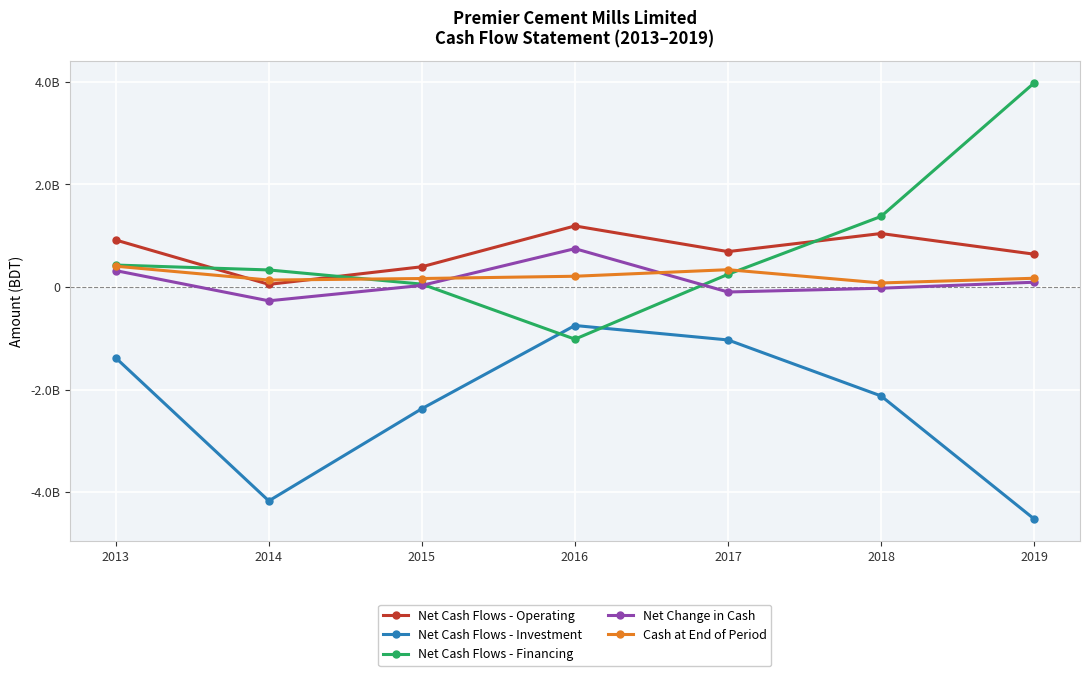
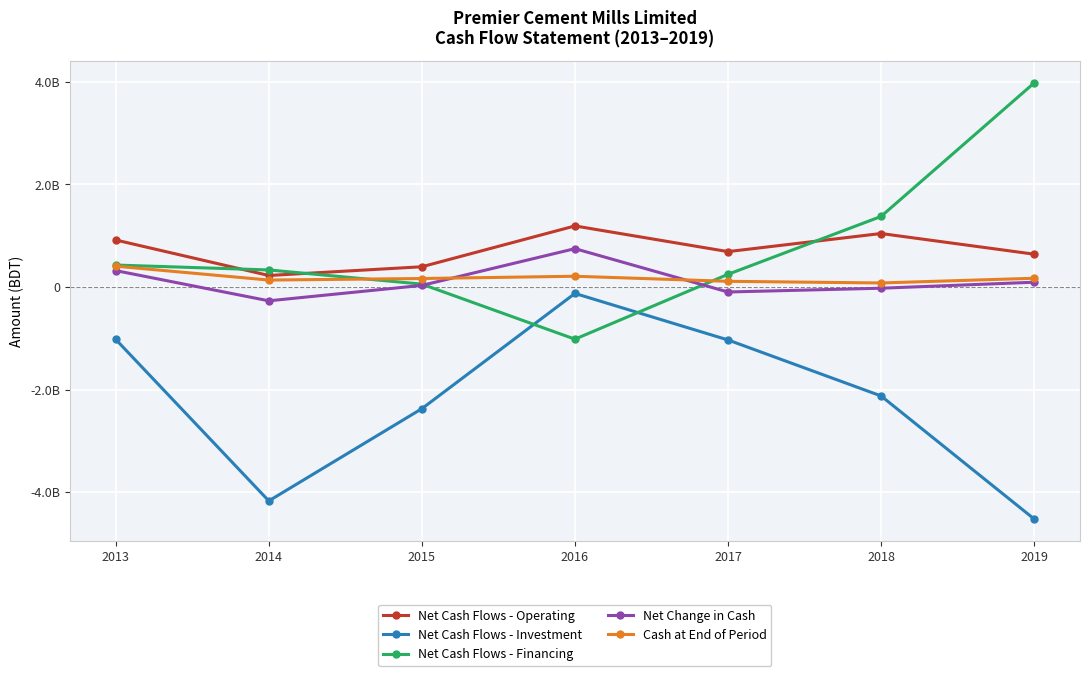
  {
    "Net Cash Flows - Operating": {
      "2013": 900000000,
-     "2014": 100000000,
+     "2014": 200000000,
      "2015": 400000000,
      "2016": 1200000000,
      "2017": 700000000,
      "2018": 1000000000,
      "2019": 600000000
    },
    "Net Cash Flows - Investment": {
-     "2013": -1400000000,
+     "2013": -1000000000,
      "2014": -4200000000,
      "2015": -2400000000,
-     "2016": -800000000,
+     "2016": -100000000,
      "2017": -1000000000,
      "2018": -2100000000,
      "2019": -4500000000
    },
    "Net Cash Flows - Financing": {
      "2014": 300000000,
      "2016": -1000000000,
      "2017": 200000000,
      "2018": 1400000000,
      "2019": 4000000000
    },
    "Net Change in Cash": {
      "2013": 300000000,
      "2014": -300000000,
      "2016": 700000000,
      "2017": -100000000,
      "2018": 0,
      "2019": 100000000
    },
    "Cash at End of Period": {
      "2014": 100000000,
      "2015": 200000000,
      "2016": 200000000,
-     "2017": 300000000,
+     "2017": 100000000,
      "2018": 100000000,
      "2019": 200000000
    }
  }
